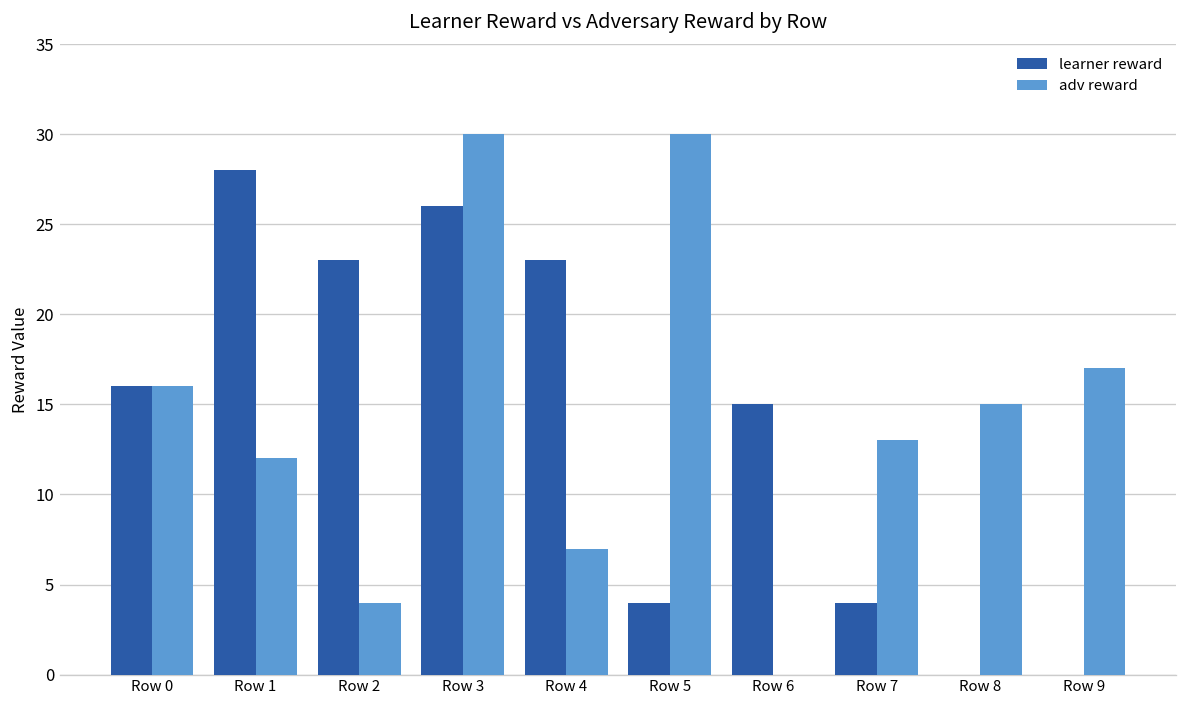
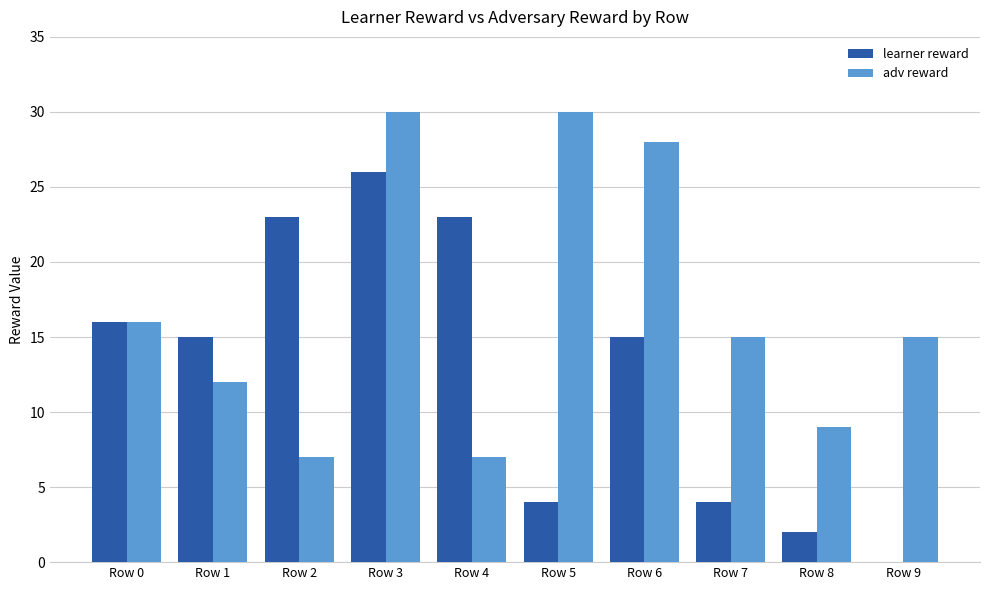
  {
    "learner reward": {
      "Row 0": 16,
-     "Row 1": 28,
+     "Row 1": 15,
      "Row 2": 23,
      "Row 3": 26,
      "Row 4": 23,
      "Row 5": 4,
      "Row 6": 15,
      "Row 7": 4,
-     "Row 8": 0,
+     "Row 8": 2,
      "Row 9": 0
    },
    "adv reward": {
      "Row 0": 16,
      "Row 1": 12,
-     "Row 2": 4,
+     "Row 2": 7,
      "Row 3": 30,
      "Row 4": 7,
      "Row 5": 30,
-     "Row 6": 0,
-     "Row 7": 13,
-     "Row 8": 15,
-     "Row 9": 17
+     "Row 6": 28,
+     "Row 7": 15,
+     "Row 8": 9,
+     "Row 9": 15
    }
  }
